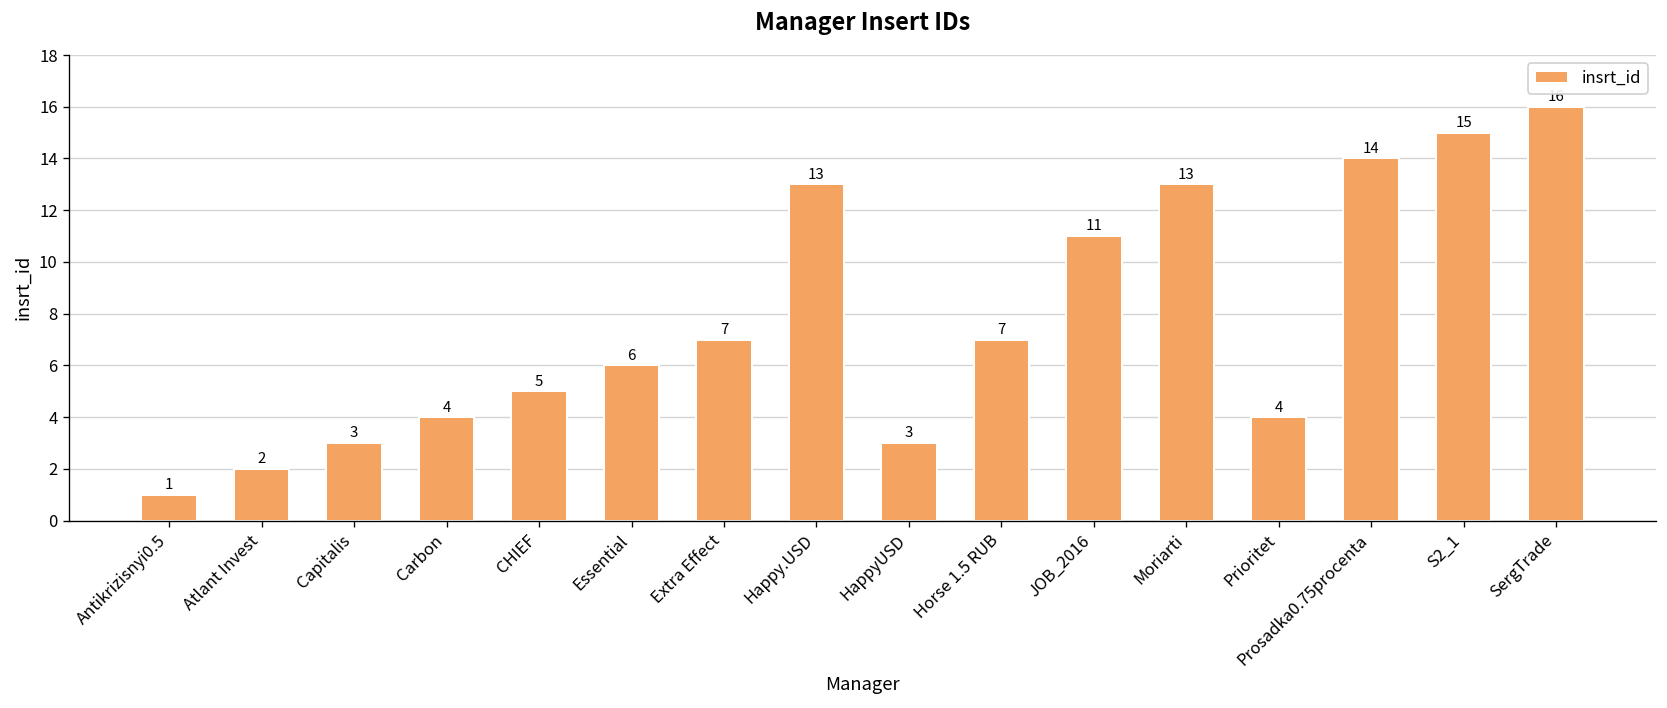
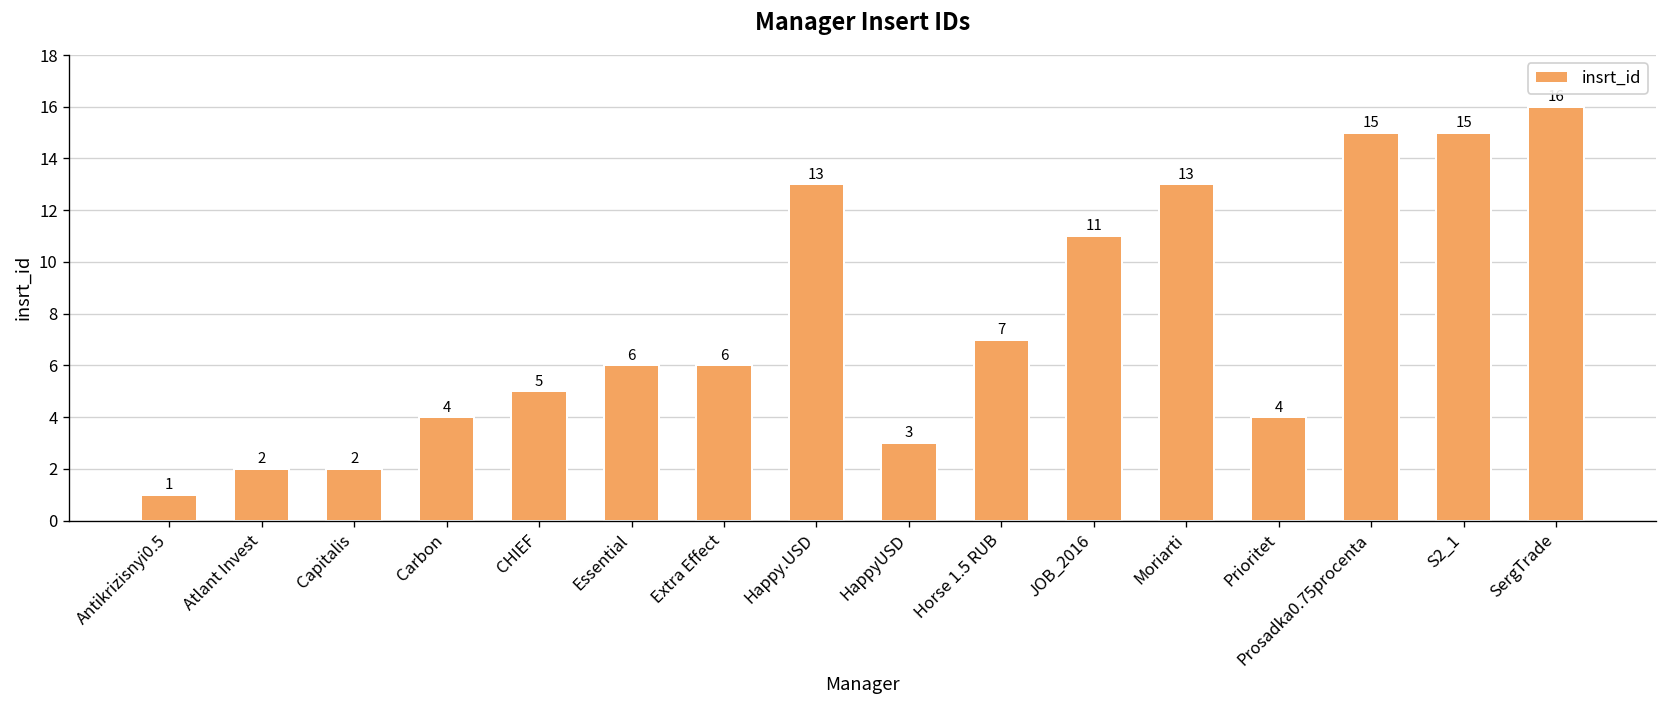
  {
    "Antikrizisnyi0.5": 1,
    "Atlant Invest": 2,
-   "Capitalis": 3,
+   "Capitalis": 2,
    "Carbon": 4,
    "CHIEF": 5,
    "Essential": 6,
-   "Extra Effect": 7,
+   "Extra Effect": 6,
    "Happy.USD": 13,
    "HappyUSD": 3,
    "Horse 1.5 RUB": 7,
    "JOB_2016": 11,
    "Moriarti": 13,
    "Prioritet": 4,
-   "Prosadka0.75procenta": 14,
+   "Prosadka0.75procenta": 15,
    "S2_1": 15
  }
